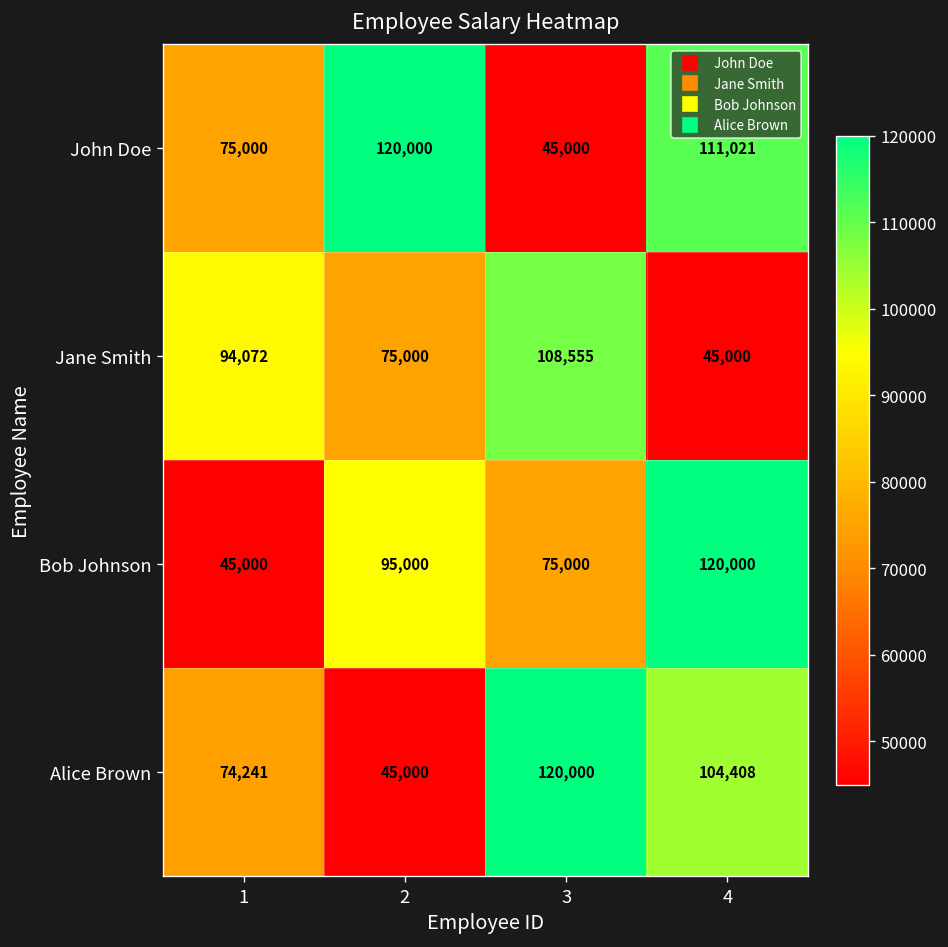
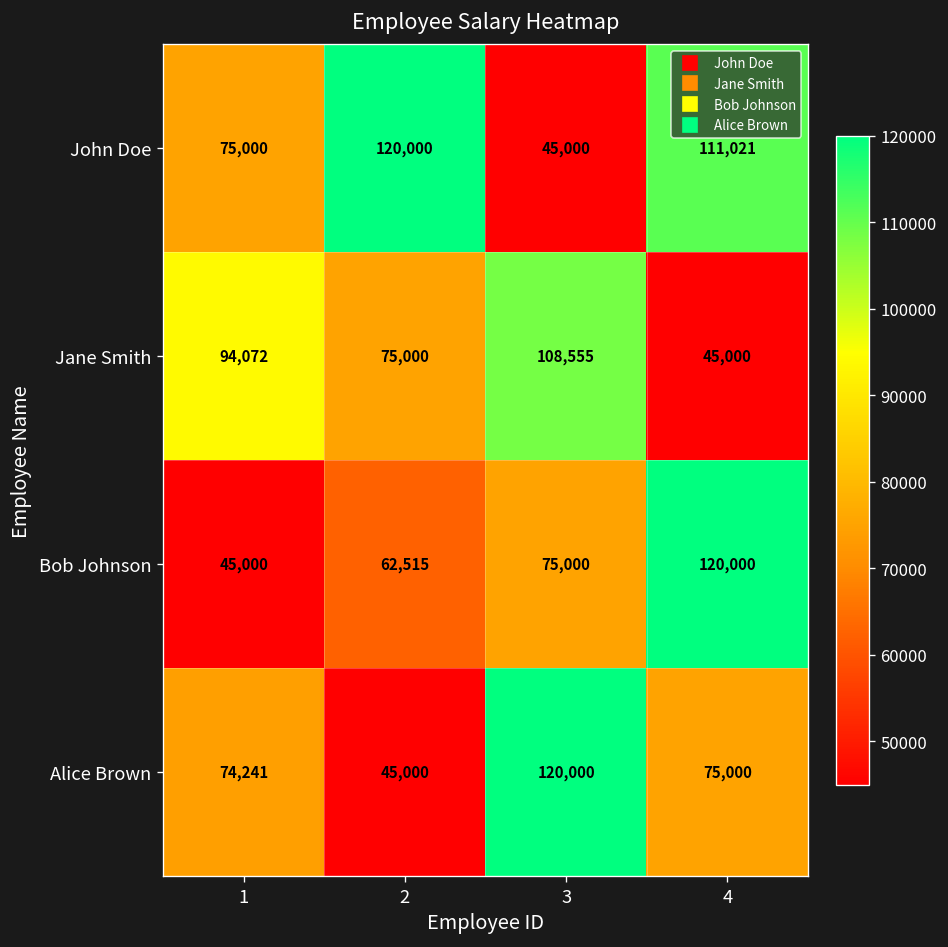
  {
    "John Doe": {
      "1": "75,000",
      "2": "120,000",
      "3": "45,000",
      "4": "111,021"
    },
    "Jane Smith": {
      "1": "94,072",
      "2": "75,000",
      "3": "108,555",
      "4": "45,000"
    },
    "Bob Johnson": {
      "1": "45,000",
-     "2": "95,000",
+     "2": "62,515",
      "3": "75,000",
      "4": "120,000"
    },
    "Alice Brown": {
      "1": "74,241",
      "2": "45,000",
      "3": "120,000",
-     "4": "104,408"
+     "4": "75,000"
    }
  }
